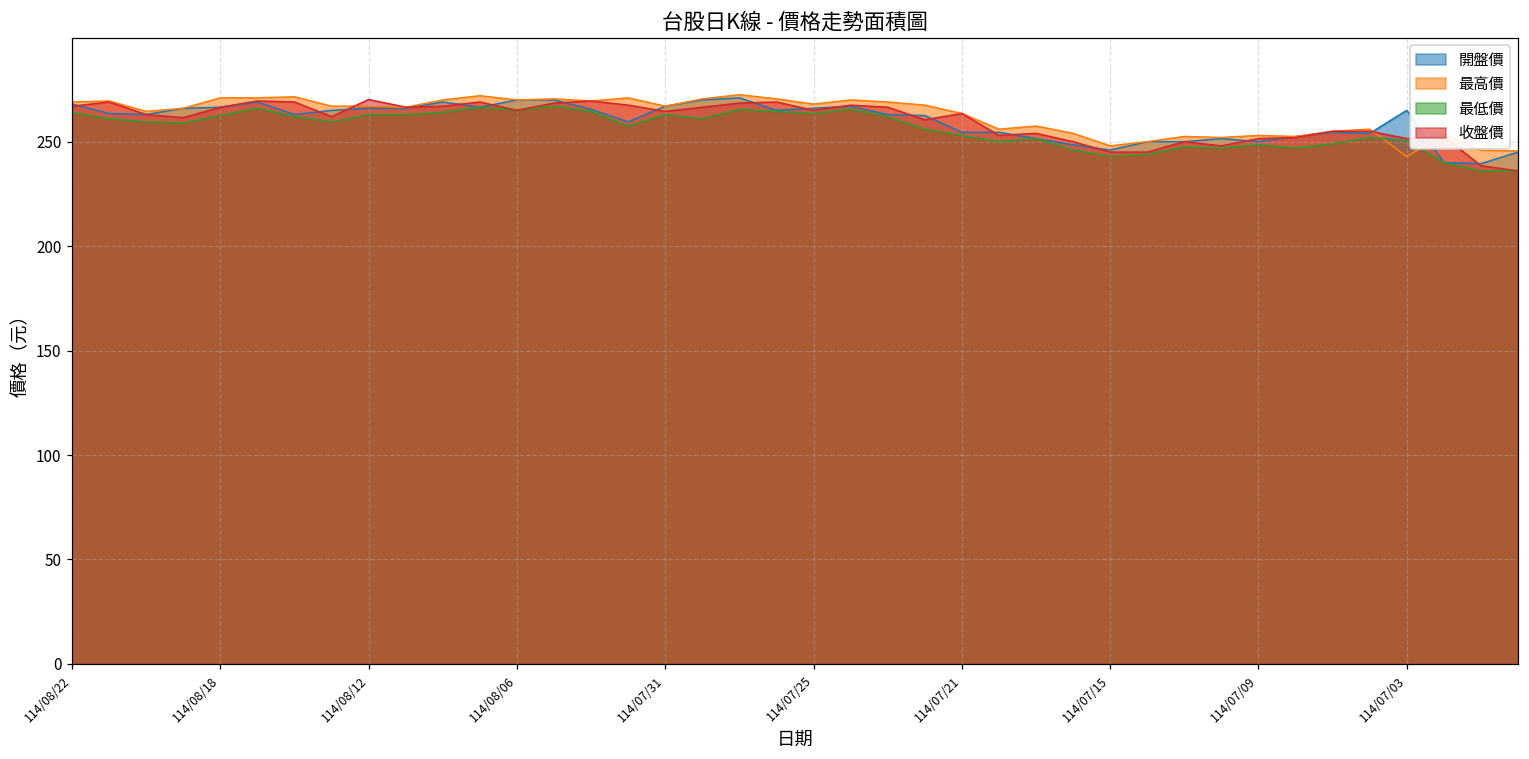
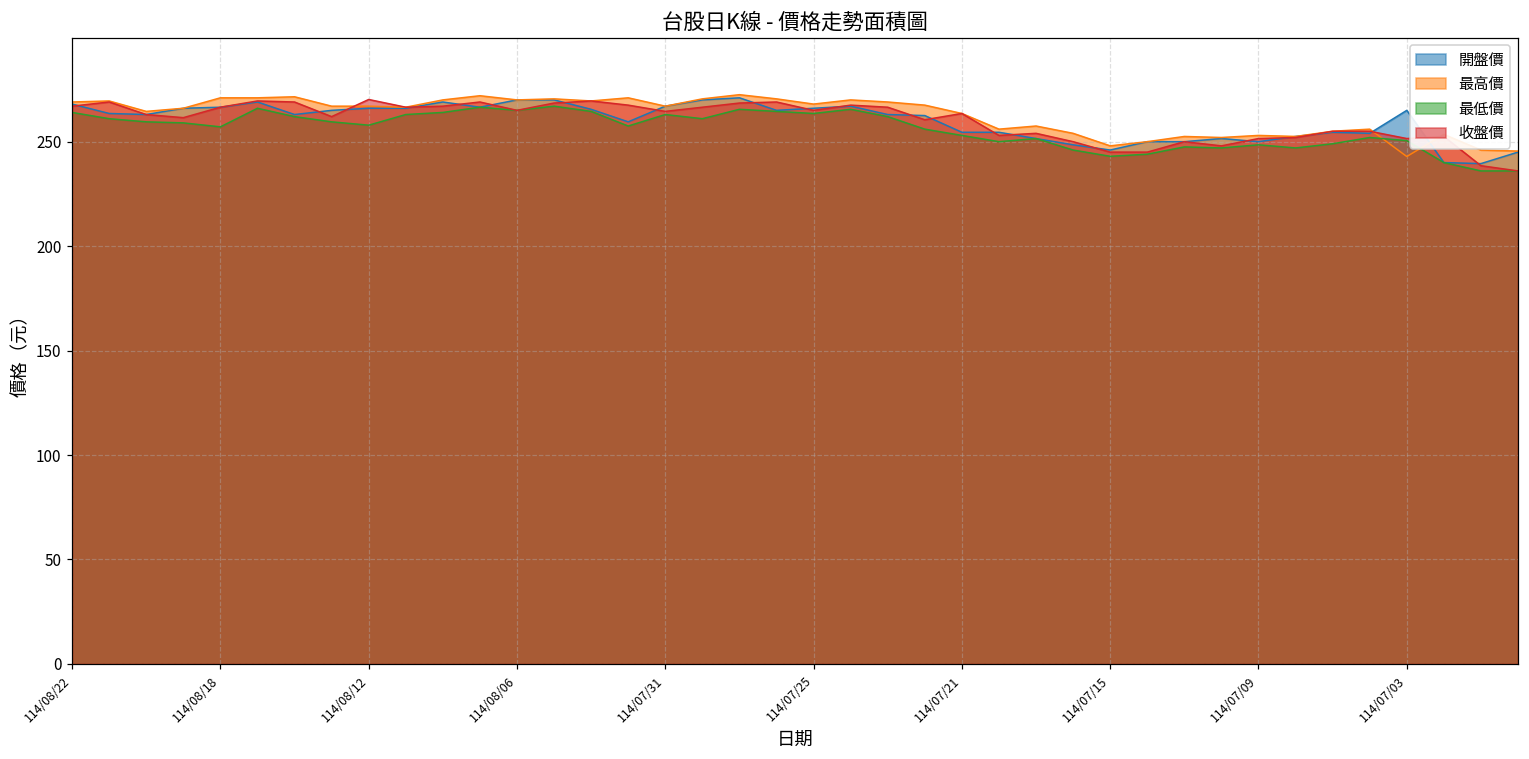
  {
    "開盤價": {
      "114/07/21": 255,
      "114/07/09": 250,
      "114/07/03": 265
    },
    "最高價": {
      "114/08/18": 271,
      "114/07/25": 268,
      "114/07/15": 248,
      "114/07/09": 253,
      "114/07/03": 243
    },
    "最低價": {
      "114/08/22": 264,
-     "114/08/18": 263,
-     "114/08/12": 263,
+     "114/08/18": 257,
+     "114/08/12": 258,
      "114/07/31": 263,
      "114/07/25": 264,
      "114/07/21": 253,
      "114/07/15": 243,
      "114/07/09": 249
    },
    "收盤價": {
      "114/08/12": 270,
      "114/07/31": 265,
      "114/07/09": 252
    }
  }
